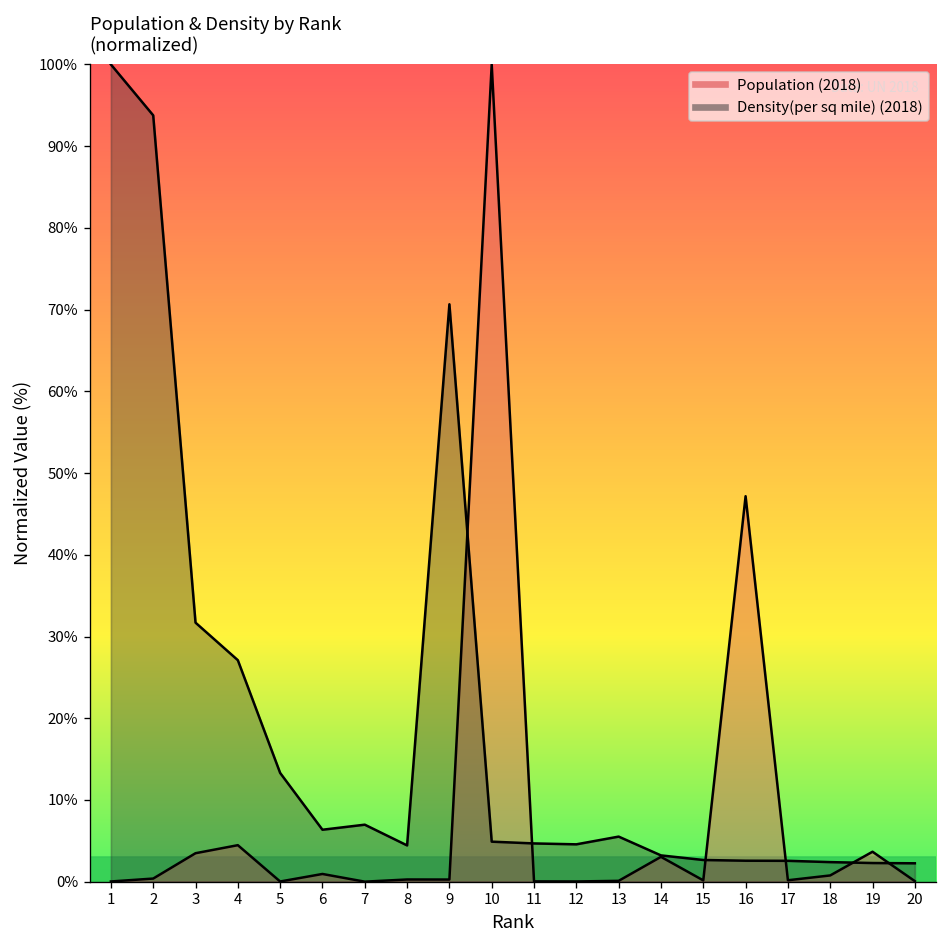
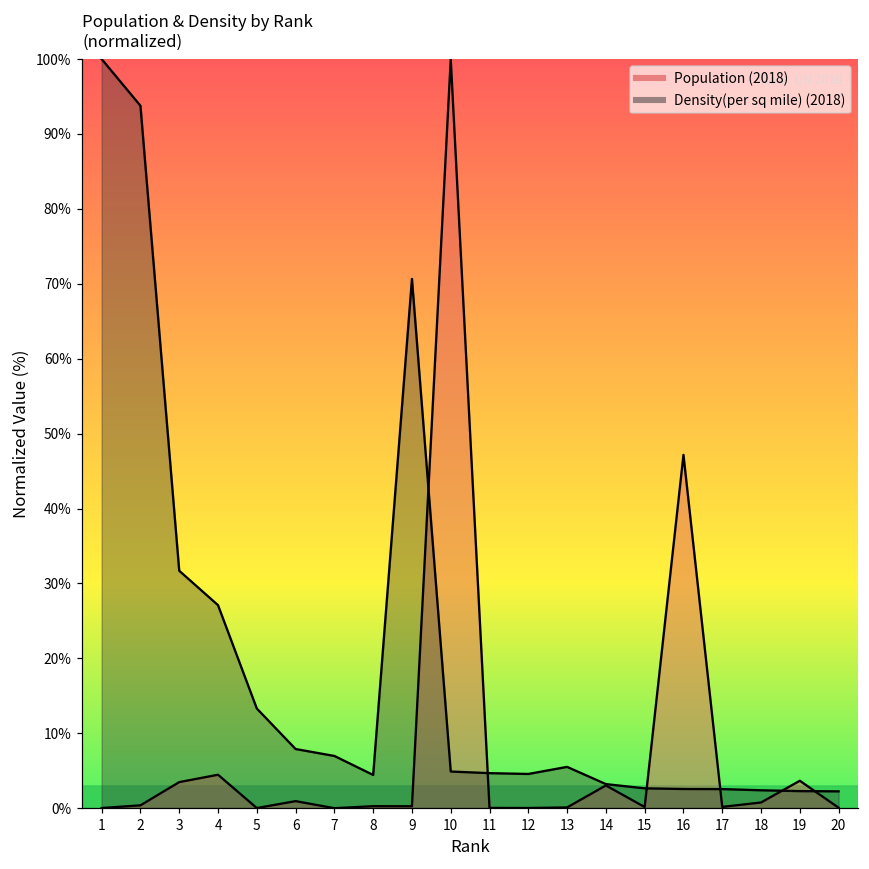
  {
    "Population (2018)": {
      "3": "3%",
      "4": "4%",
      "10": "100%",
      "16": "47%",
      "19": "4%"
    },
    "Density(per sq mile) (2018)": {
      "1": "100%",
      "2": "94%",
      "3": "32%",
      "4": "27%",
      "5": "13%",
-     "6": "6%",
+     "6": "8%",
      "7": "7%",
      "8": "4%",
      "9": "71%",
      "10": "5%",
      "11": "5%",
      "12": "5%",
      "13": "6%"
    }
  }
